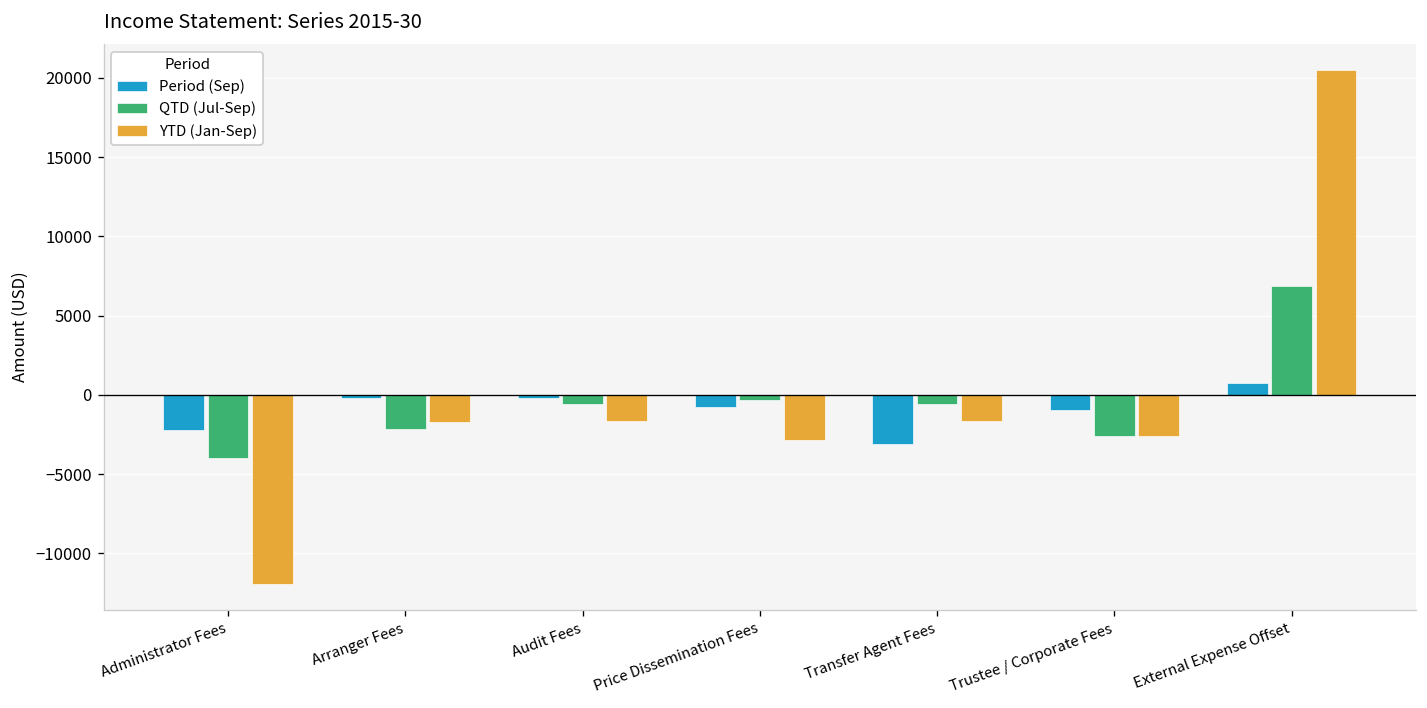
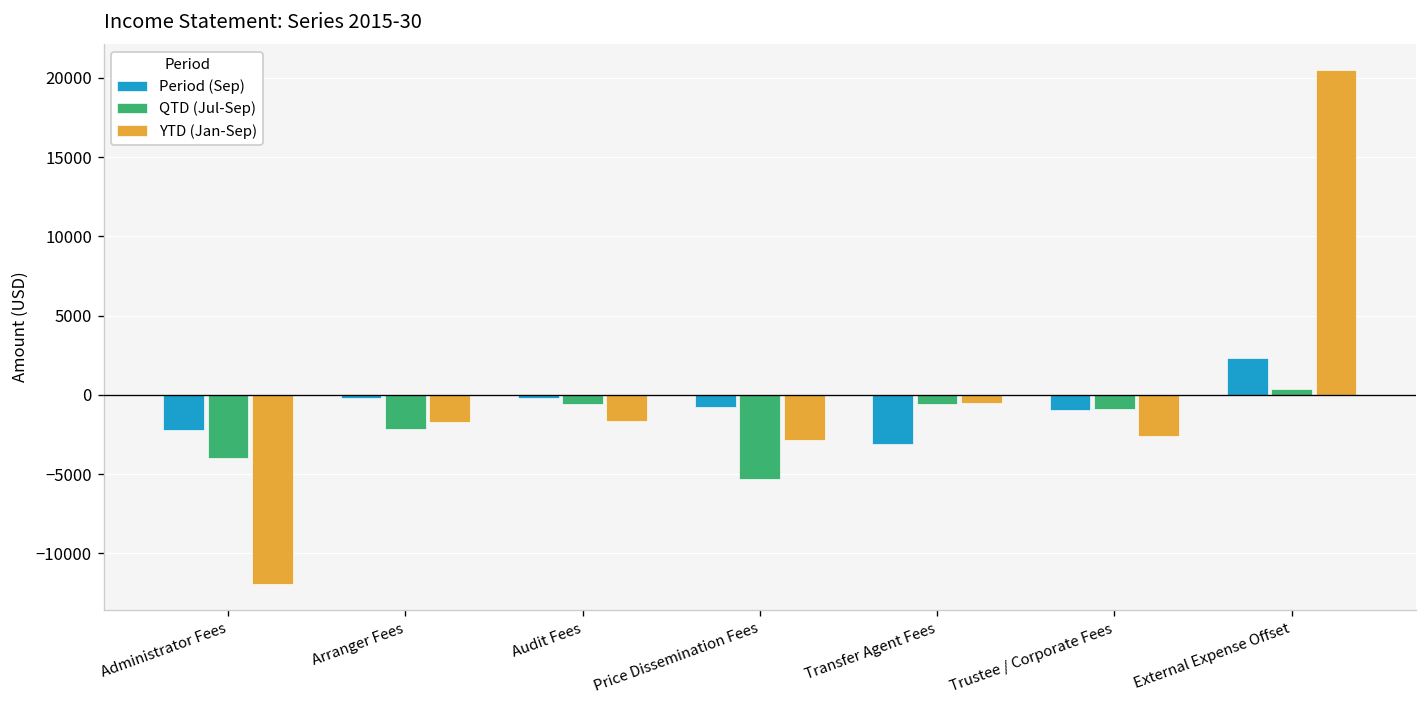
  {
    "Period (Sep)": {
      "Administrator Fees": -2200,
      "Arranger Fees": -200,
      "Price Dissemination Fees": -700,
      "Transfer Agent Fees": -3100,
      "Trustee / Corporate Fees": -1000,
-     "External Expense Offset": 700
+     "External Expense Offset": 2300
    },
    "QTD (Jul-Sep)": {
      "Administrator Fees": -4000,
      "Arranger Fees": -2100,
      "Audit Fees": -600,
-     "Price Dissemination Fees": -300,
+     "Price Dissemination Fees": -5300,
      "Transfer Agent Fees": -600,
-     "Trustee / Corporate Fees": -2600,
-     "External Expense Offset": 6900
+     "Trustee / Corporate Fees": -900,
+     "External Expense Offset": 400
    },
    "YTD (Jan-Sep)": {
      "Administrator Fees": -11900,
      "Arranger Fees": -1700,
      "Audit Fees": -1700,
      "Price Dissemination Fees": -2900,
-     "Transfer Agent Fees": -1700,
+     "Transfer Agent Fees": -500,
      "Trustee / Corporate Fees": -2600,
      "External Expense Offset": 20500
    }
  }
